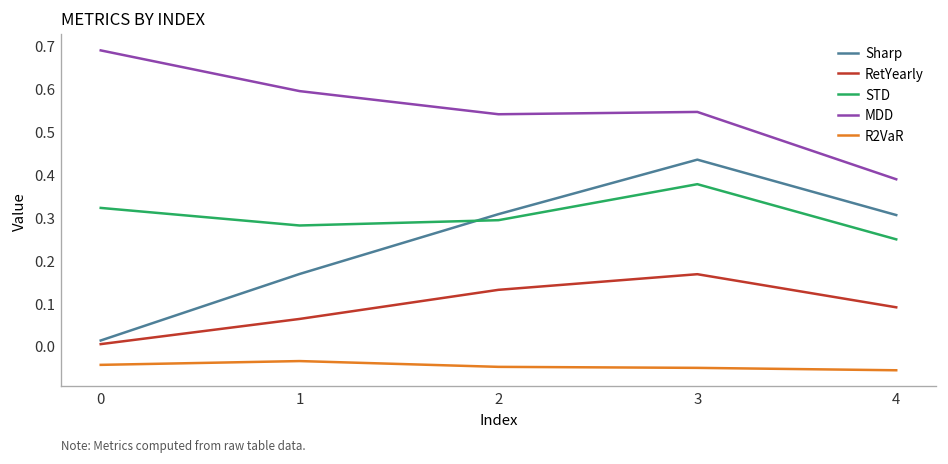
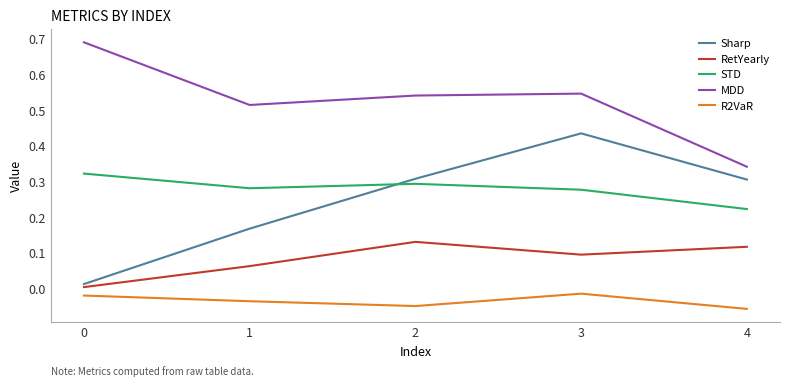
  {
    "Sharp": {
      "0": 0.01,
      "1": 0.17,
      "2": 0.31,
      "3": 0.44,
      "4": 0.31
    },
    "RetYearly": {
      "0": 0.00,
      "1": 0.06,
      "2": 0.13,
-     "3": 0.17,
-     "4": 0.09
+     "3": 0.10,
+     "4": 0.12
    },
    "STD": {
      "0": 0.32,
      "1": 0.28,
      "2": 0.29,
-     "3": 0.38,
-     "4": 0.25
+     "3": 0.28,
+     "4": 0.22
    },
    "MDD": {
      "0": 0.69,
-     "1": 0.59,
+     "1": 0.51,
      "2": 0.54,
      "3": 0.55,
-     "4": 0.39
+     "4": 0.34
    },
    "R2VaR": {
-     "0": -0.04,
+     "0": -0.02,
      "1": -0.03,
      "2": -0.05,
-     "3": -0.05,
+     "3": -0.01,
      "4": -0.06
    }
  }
